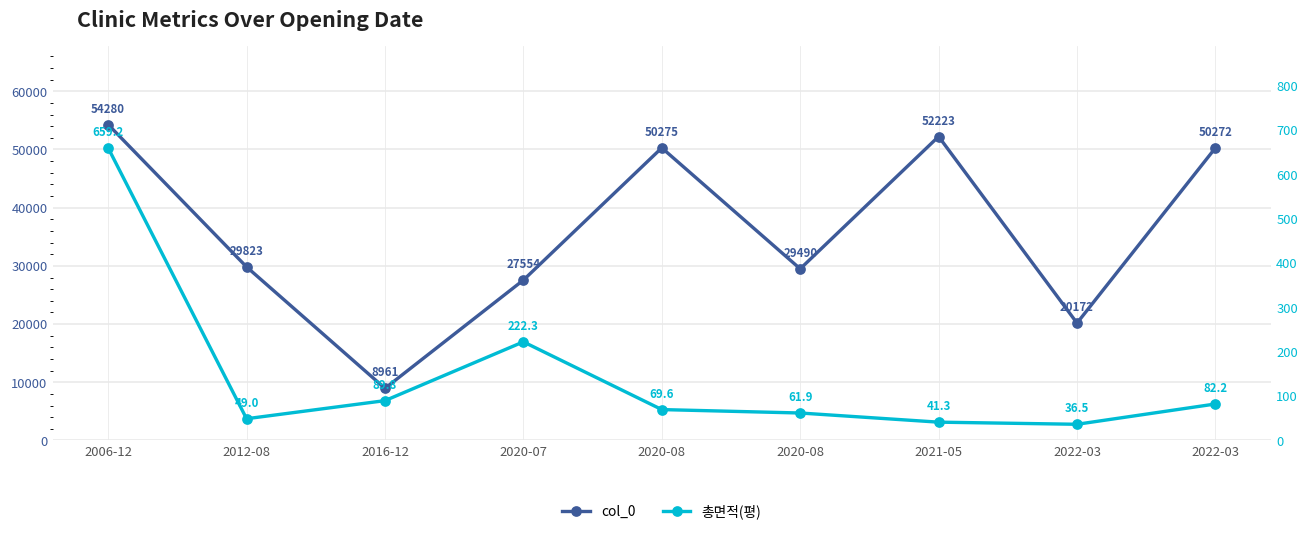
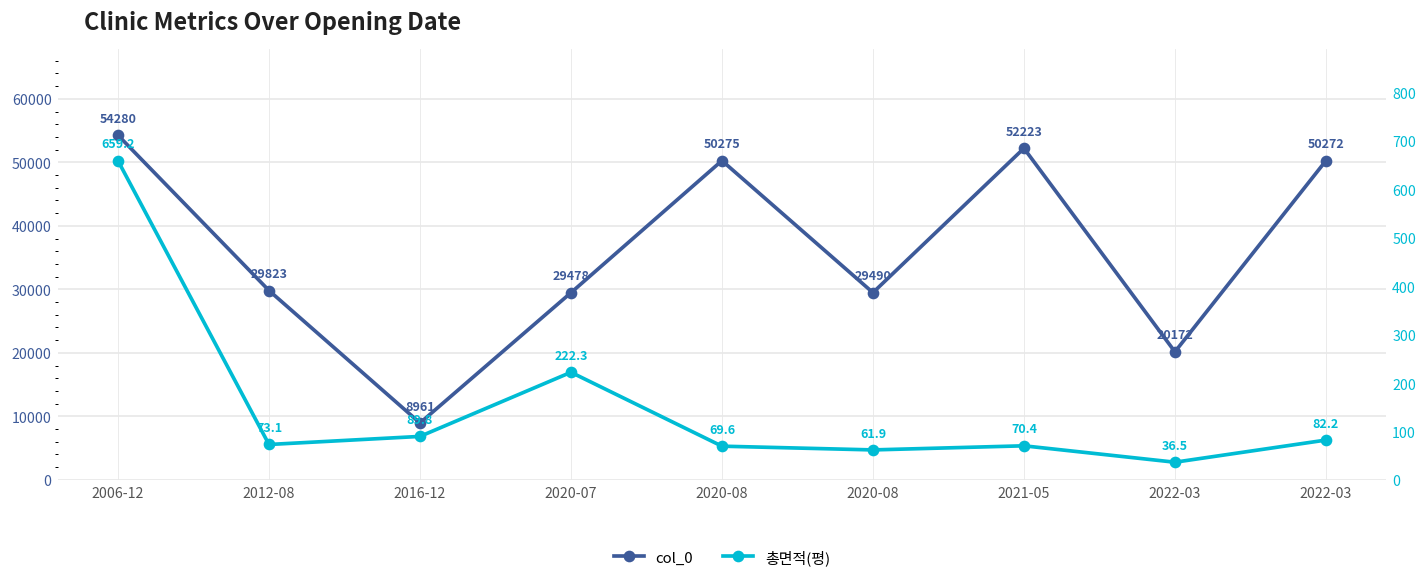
  {
    "col_0": {
      "2006-12": 54280,
      "2012-08": 29823,
      "2016-12": 8961,
-     "2020-07": 27554,
+     "2020-07": 29478,
      "2021-05": 52223
    },
    "총면적(평)": {
      "2006-12": 659.2,
-     "2012-08": 49.0,
+     "2012-08": 73.1,
      "2020-07": 222.3,
-     "2021-05": 41.3
+     "2021-05": 70.4
    }
  }
